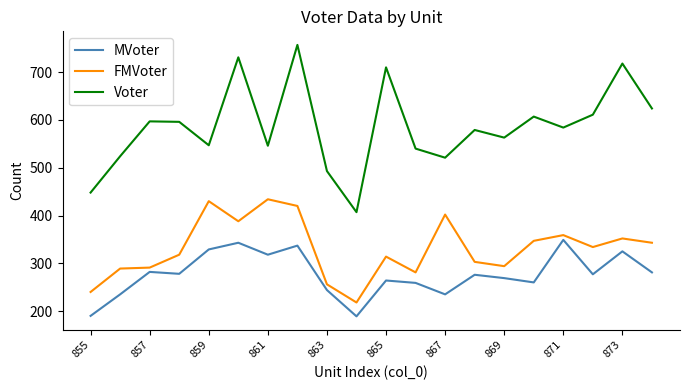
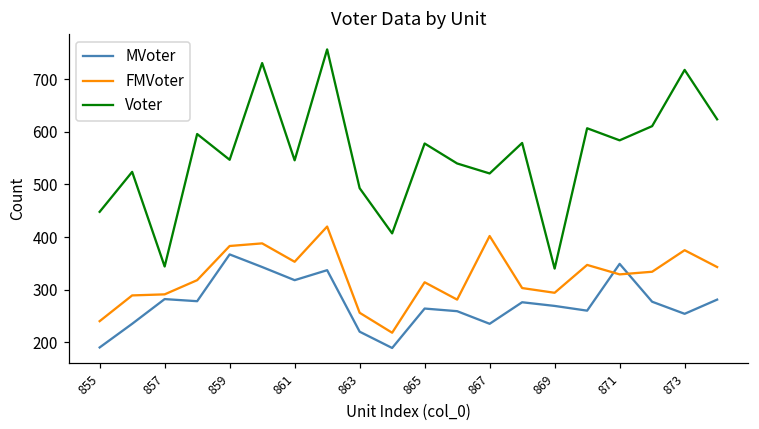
  {
    "MVoter": {
      "855": 190,
      "857": 280,
-     "859": 330,
+     "859": 370,
      "861": 320,
-     "863": 240,
+     "863": 220,
      "865": 260,
      "867": 240,
      "869": 270,
      "871": 350,
-     "873": 330
+     "873": 250
    },
    "FMVoter": {
      "855": 240,
      "857": 290,
-     "859": 430,
-     "861": 430,
+     "859": 380,
+     "861": 350,
      "863": 260,
      "865": 310,
      "867": 400,
      "869": 290,
-     "871": 360,
-     "873": 350
+     "871": 330,
+     "873": 380
    },
    "Voter": {
      "855": 450,
-     "857": 600,
+     "857": 340,
      "859": 550,
      "861": 550,
      "863": 490,
-     "865": 710,
+     "865": 580,
      "867": 520,
-     "869": 560,
+     "869": 340,
      "871": 580,
      "873": 720
    }
  }
